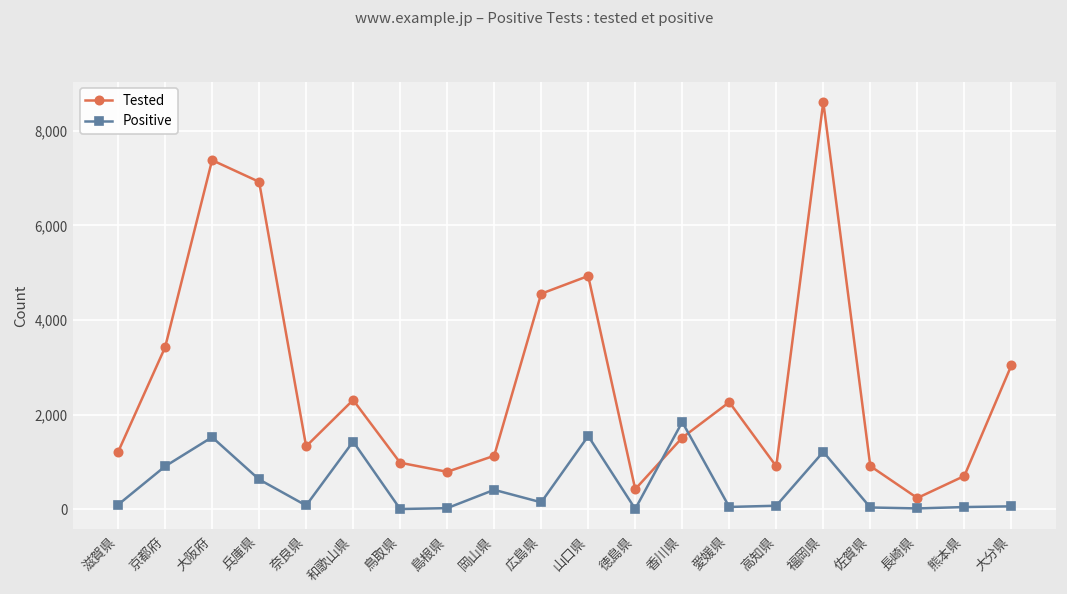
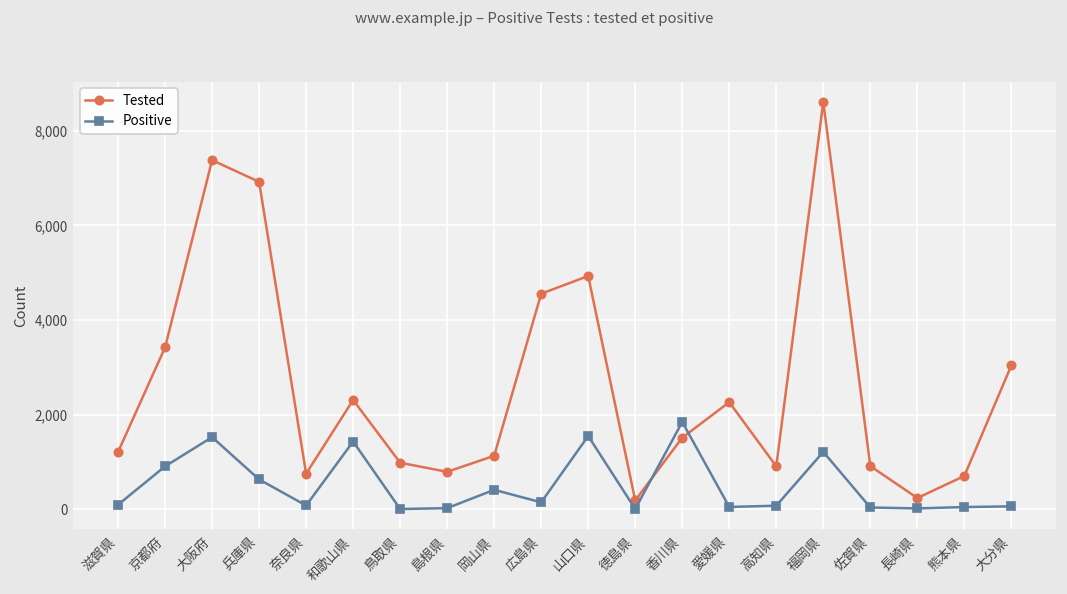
  {
    "Tested": {
      "滋賀県": "1,200",
      "京都府": "3,400",
      "大阪府": "7,400",
      "兵庫県": "6,900",
-     "奈良県": "1,300",
+     "奈良県": "800",
      "和歌山県": "2,300",
      "鳥取県": "1,000",
      "島根県": "800",
      "岡山県": "1,100",
      "広島県": "4,600",
      "山口県": "4,900",
-     "徳島県": "400",
+     "徳島県": "200",
      "香川県": "1,500",
      "愛媛県": "2,300",
      "高知県": "900",
      "福岡県": "8,600",
      "佐賀県": "900",
      "長崎県": "200",
      "熊本県": "700",
      "大分県": "3,000"
    },
    "Positive": {
      "滋賀県": "100",
      "京都府": "900",
      "大阪府": "1,500",
      "兵庫県": "600",
      "奈良県": "100",
      "和歌山県": "1,400",
      "鳥取県": "0",
      "島根県": "0",
      "岡山県": "400",
      "広島県": "100",
      "山口県": "1,500",
      "徳島県": "0",
      "香川県": "1,800",
      "愛媛県": "0",
      "高知県": "100",
      "福岡県": "1,200",
      "佐賀県": "0",
      "長崎県": "0",
      "熊本県": "0",
      "大分県": "100"
    }
  }
